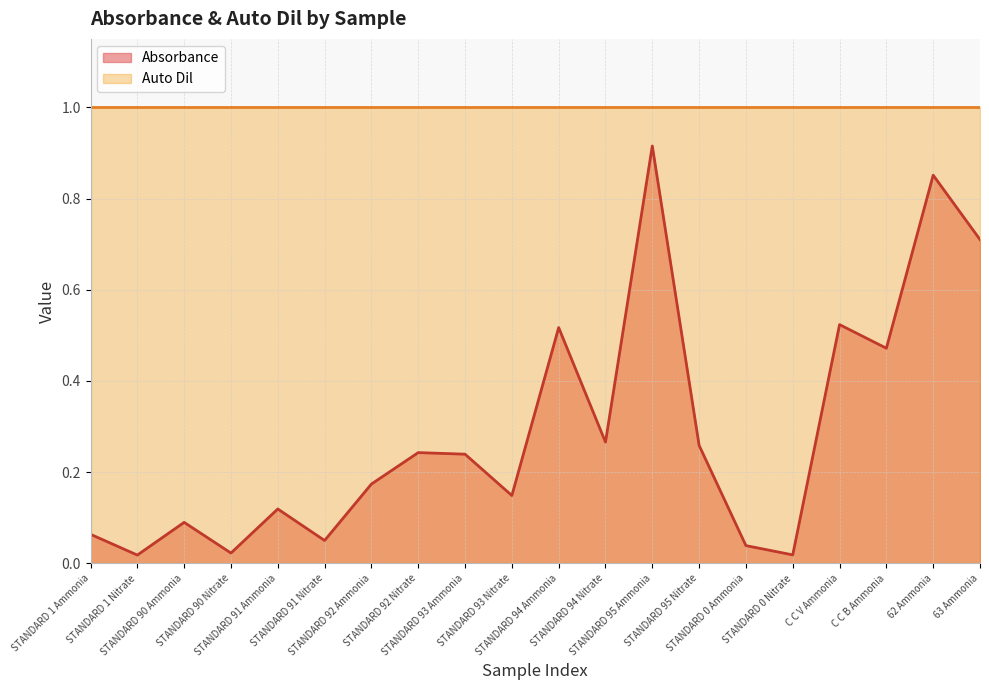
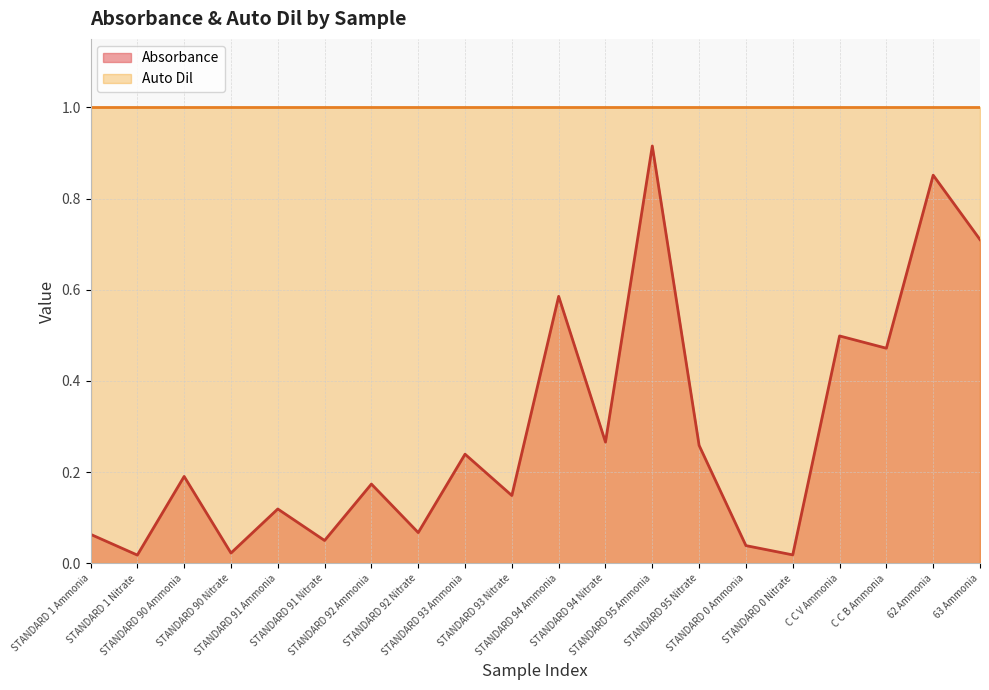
  {
    "Absorbance": {
      "STANDARD 1 Ammonia": 0.06,
      "STANDARD 1 Nitrate": 0.02,
-     "STANDARD 90 Ammonia": 0.09,
+     "STANDARD 90 Ammonia": 0.19,
      "STANDARD 90 Nitrate": 0.02,
      "STANDARD 91 Ammonia": 0.12,
      "STANDARD 91 Nitrate": 0.05,
      "STANDARD 92 Ammonia": 0.17,
-     "STANDARD 92 Nitrate": 0.24,
+     "STANDARD 92 Nitrate": 0.07,
      "STANDARD 93 Ammonia": 0.24,
      "STANDARD 93 Nitrate": 0.15,
-     "STANDARD 94 Ammonia": 0.52,
+     "STANDARD 94 Ammonia": 0.59,
      "STANDARD 94 Nitrate": 0.27,
      "STANDARD 95 Ammonia": 0.92,
      "STANDARD 95 Nitrate": 0.26,
      "STANDARD 0 Ammonia": 0.04,
      "STANDARD 0 Nitrate": 0.02,
-     "C C V Ammonia": 0.52,
+     "C C V Ammonia": 0.50,
      "C C B Ammonia": 0.47,
      "62 Ammonia": 0.85,
      "63 Ammonia": 0.71
    },
    "Auto Dil": {
      "STANDARD 1 Ammonia": 1.00,
      "STANDARD 1 Nitrate": 1.00,
      "STANDARD 90 Ammonia": 1.00,
      "STANDARD 90 Nitrate": 1.00,
      "STANDARD 91 Ammonia": 1.00,
      "STANDARD 91 Nitrate": 1.00,
      "STANDARD 92 Ammonia": 1.00,
      "STANDARD 92 Nitrate": 1.00,
      "STANDARD 93 Ammonia": 1.00,
      "STANDARD 93 Nitrate": 1.00,
      "STANDARD 94 Ammonia": 1.00,
      "STANDARD 94 Nitrate": 1.00,
      "STANDARD 95 Ammonia": 1.00,
      "STANDARD 95 Nitrate": 1.00,
      "STANDARD 0 Ammonia": 1.00,
      "STANDARD 0 Nitrate": 1.00,
      "C C V Ammonia": 1.00,
      "C C B Ammonia": 1.00,
      "62 Ammonia": 1.00,
      "63 Ammonia": 1.00
    }
  }
